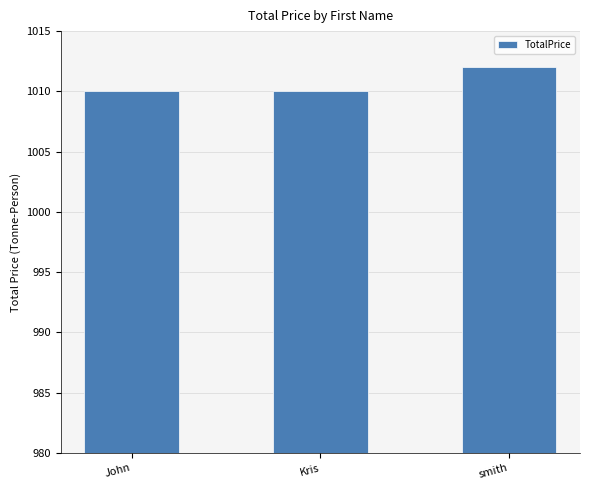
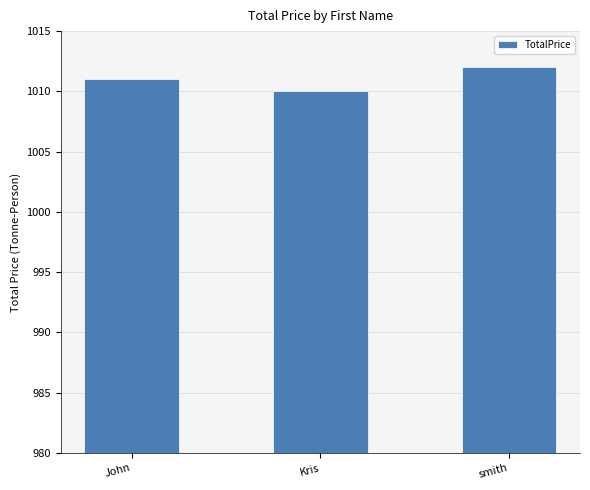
  {
-   "John": 1010,
+   "John": 1011,
    "Kris": 1010,
    "smith": 1012
  }
